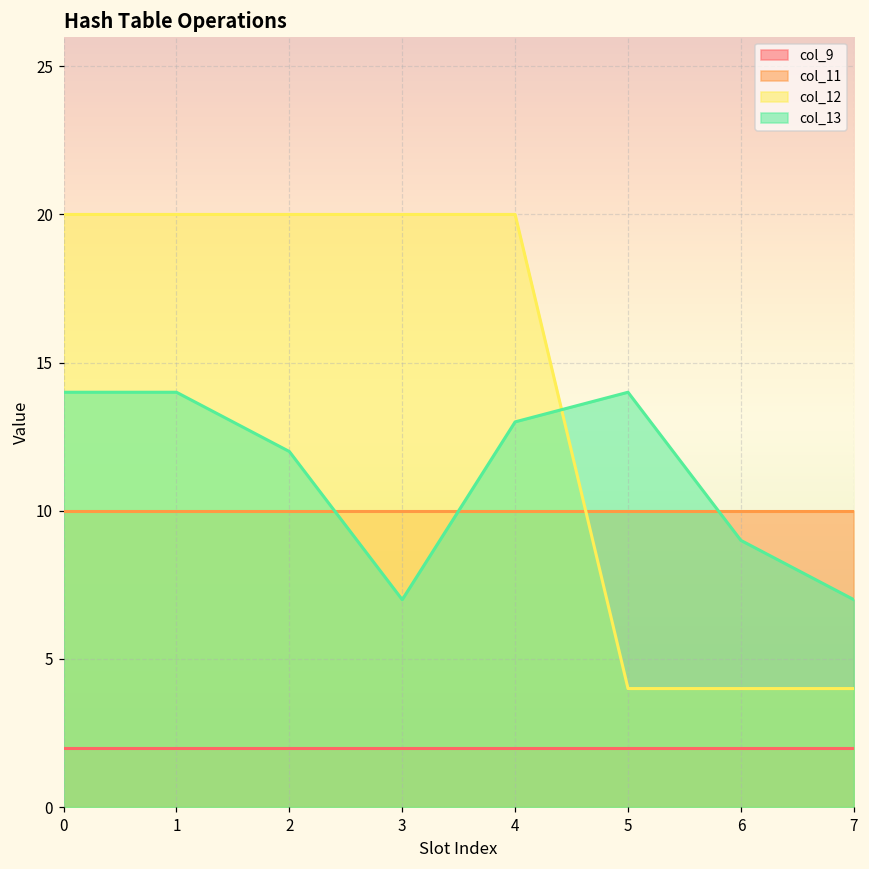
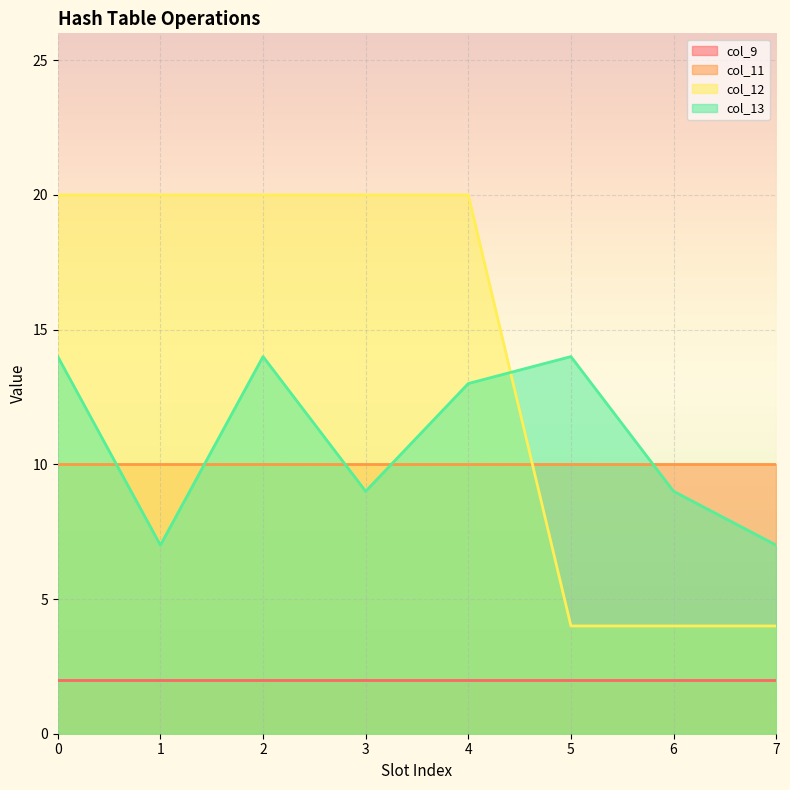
  {
    "col_12": {
      "0": 20,
      "1": 20,
      "2": 20,
      "3": 20,
      "4": 20,
      "5": 4,
      "6": 4,
      "7": 4
    },
    "col_13": {
      "0": 14,
-     "1": 14,
-     "2": 12,
-     "3": 7,
+     "1": 7,
+     "2": 14,
+     "3": 9,
      "4": 13,
      "5": 14,
      "6": 9,
      "7": 7
    }
  }
